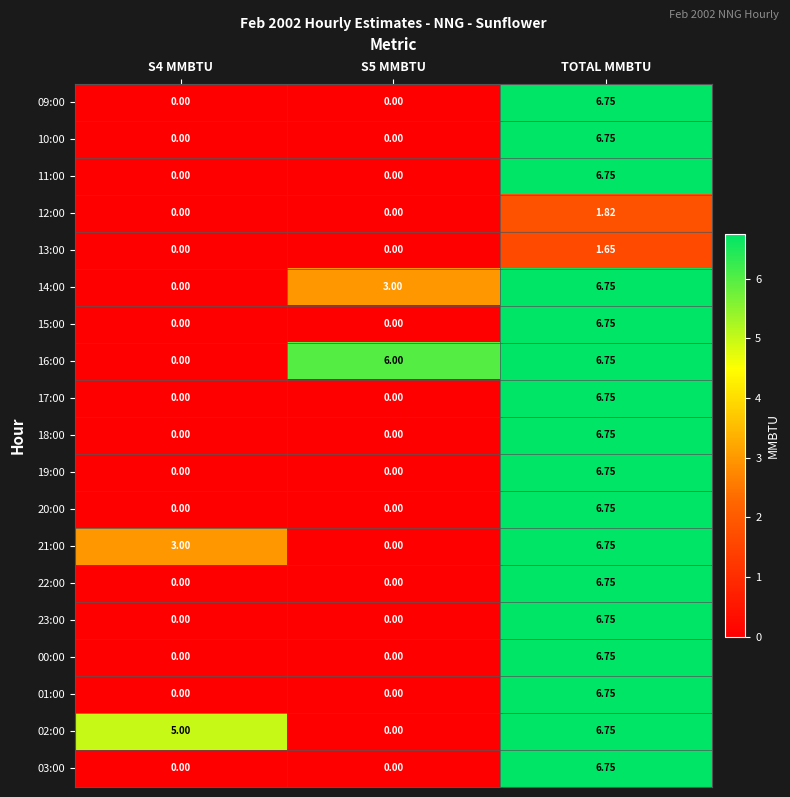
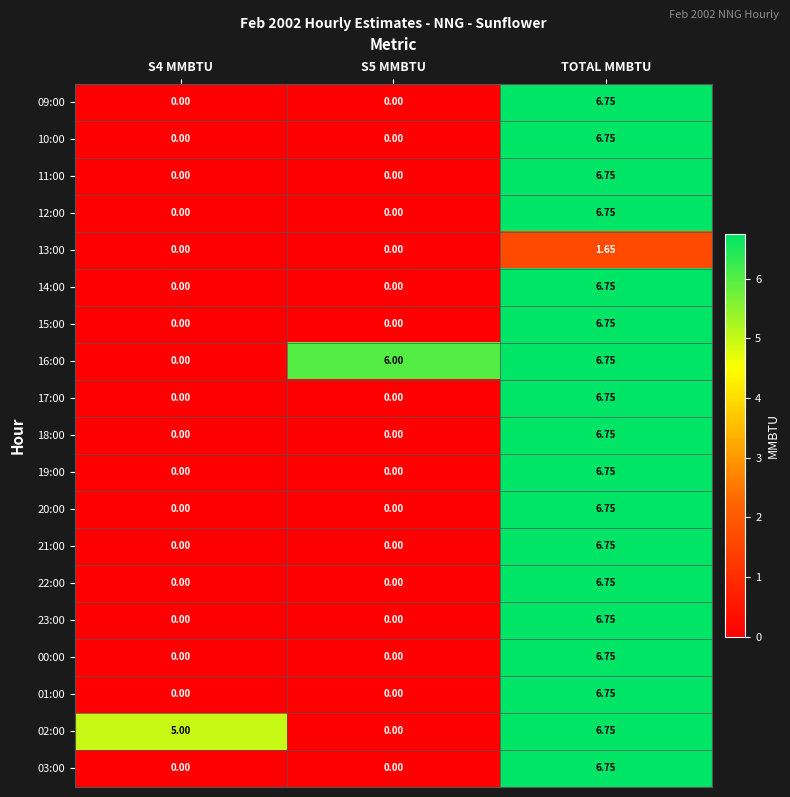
  {
    "09:00": {
      "S4 MMBTU": 0.00,
      "S5 MMBTU": 0.00,
      "TOTAL MMBTU": 6.75
    },
    "10:00": {
      "S4 MMBTU": 0.00,
      "S5 MMBTU": 0.00,
      "TOTAL MMBTU": 6.75
    },
    "11:00": {
      "S4 MMBTU": 0.00,
      "S5 MMBTU": 0.00,
      "TOTAL MMBTU": 6.75
    },
    "12:00": {
      "S4 MMBTU": 0.00,
      "S5 MMBTU": 0.00,
-     "TOTAL MMBTU": 1.82
+     "TOTAL MMBTU": 6.75
    },
    "13:00": {
      "S4 MMBTU": 0.00,
      "S5 MMBTU": 0.00,
      "TOTAL MMBTU": 1.65
    },
    "14:00": {
      "S4 MMBTU": 0.00,
-     "S5 MMBTU": 3.00,
+     "S5 MMBTU": 0.00,
      "TOTAL MMBTU": 6.75
    },
    "15:00": {
      "S4 MMBTU": 0.00,
      "S5 MMBTU": 0.00,
      "TOTAL MMBTU": 6.75
    },
    "16:00": {
      "S4 MMBTU": 0.00,
      "S5 MMBTU": 6.00,
      "TOTAL MMBTU": 6.75
    },
    "17:00": {
      "S4 MMBTU": 0.00,
      "S5 MMBTU": 0.00,
      "TOTAL MMBTU": 6.75
    },
    "18:00": {
      "S4 MMBTU": 0.00,
      "S5 MMBTU": 0.00,
      "TOTAL MMBTU": 6.75
    },
    "19:00": {
      "S4 MMBTU": 0.00,
      "S5 MMBTU": 0.00,
      "TOTAL MMBTU": 6.75
    },
    "20:00": {
      "S4 MMBTU": 0.00,
      "S5 MMBTU": 0.00,
      "TOTAL MMBTU": 6.75
    },
    "21:00": {
-     "S4 MMBTU": 3.00,
+     "S4 MMBTU": 0.00,
      "S5 MMBTU": 0.00,
      "TOTAL MMBTU": 6.75
    },
    "22:00": {
      "S4 MMBTU": 0.00,
      "S5 MMBTU": 0.00,
      "TOTAL MMBTU": 6.75
    },
    "23:00": {
      "S4 MMBTU": 0.00,
      "S5 MMBTU": 0.00,
      "TOTAL MMBTU": 6.75
    },
    "00:00": {
      "S4 MMBTU": 0.00,
      "S5 MMBTU": 0.00,
      "TOTAL MMBTU": 6.75
    },
    "01:00": {
      "S4 MMBTU": 0.00,
      "S5 MMBTU": 0.00,
      "TOTAL MMBTU": 6.75
    },
    "02:00": {
      "S4 MMBTU": 5.00,
      "S5 MMBTU": 0.00,
      "TOTAL MMBTU": 6.75
    },
    "03:00": {
      "S4 MMBTU": 0.00,
      "S5 MMBTU": 0.00,
      "TOTAL MMBTU": 6.75
    }
  }
